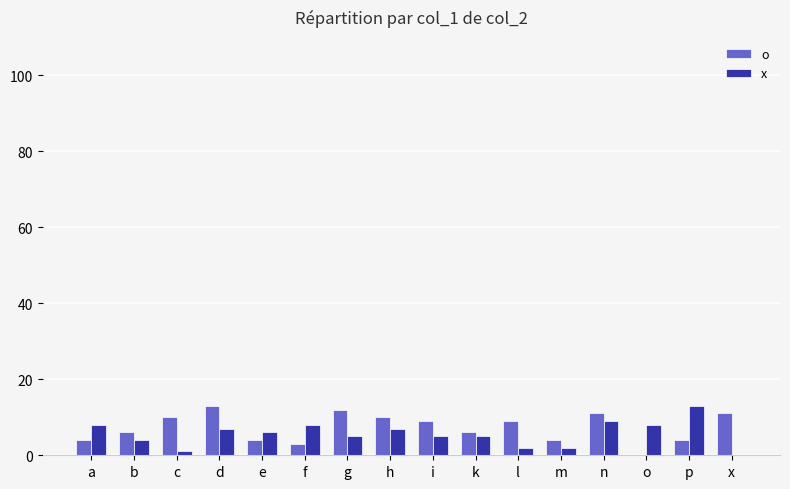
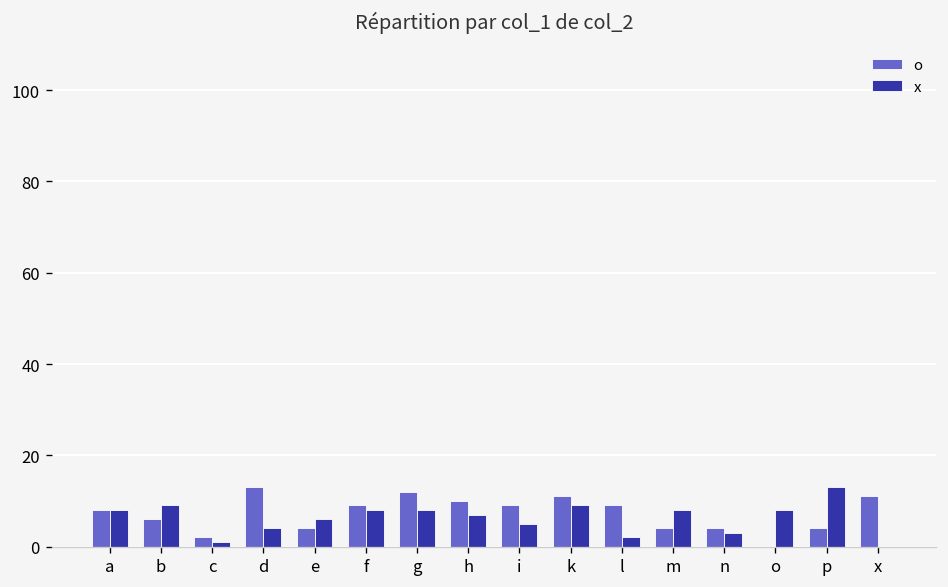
  {
    "o": {
-     "a": 4,
+     "a": 8,
      "b": 6,
-     "c": 10,
+     "c": 2,
      "d": 13,
      "e": 4,
-     "f": 3,
+     "f": 9,
      "g": 12,
      "h": 10,
      "i": 9,
-     "k": 6,
+     "k": 11,
      "l": 9,
      "m": 4,
-     "n": 11,
+     "n": 4,
      "o": 0,
      "p": 4,
      "x": 11
    },
    "x": {
      "a": 8,
-     "b": 4,
+     "b": 9,
      "c": 1,
-     "d": 7,
+     "d": 4,
      "e": 6,
      "f": 8,
-     "g": 5,
+     "g": 8,
      "h": 7,
      "i": 5,
-     "k": 5,
+     "k": 9,
      "l": 2,
-     "m": 2,
-     "n": 9,
+     "m": 8,
+     "n": 3,
      "o": 8,
      "p": 13,
      "x": 0
    }
  }
